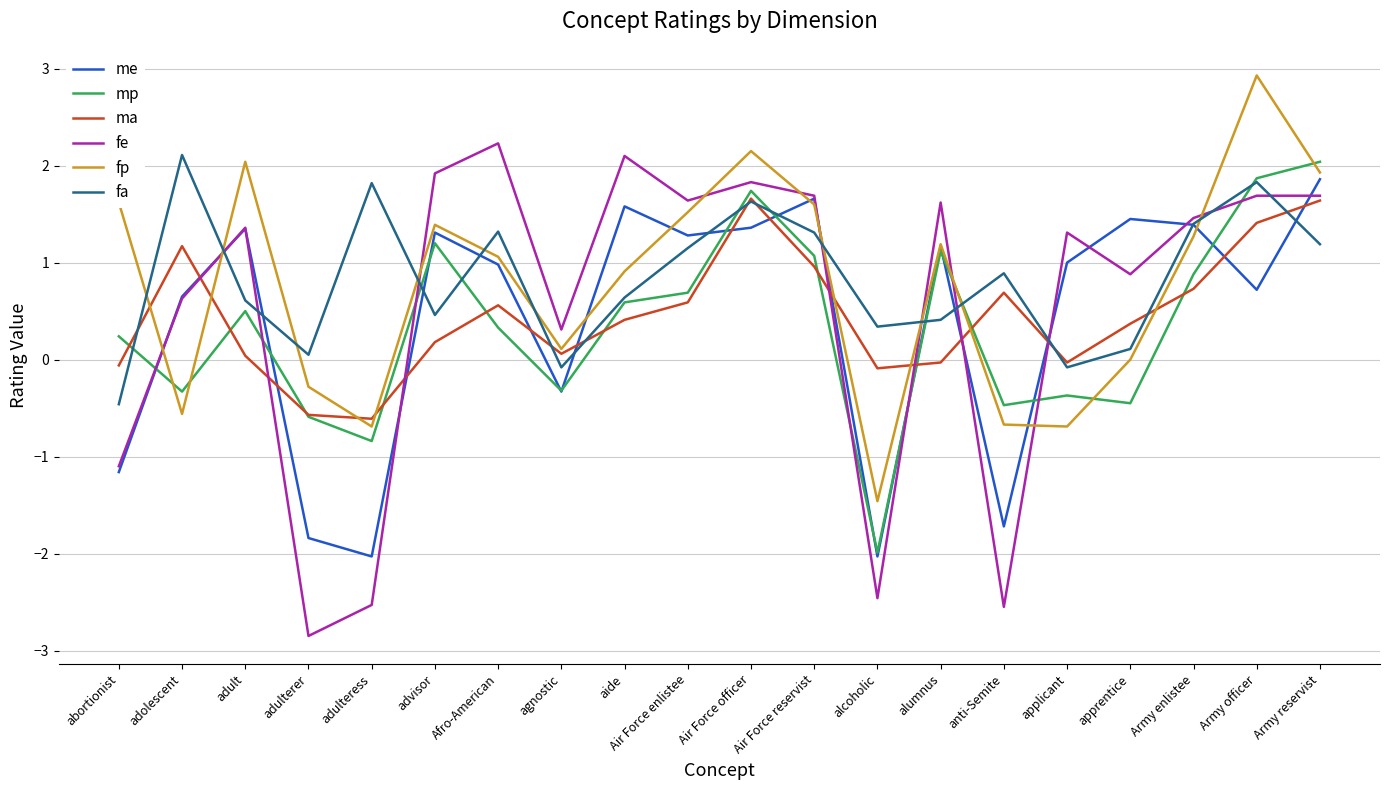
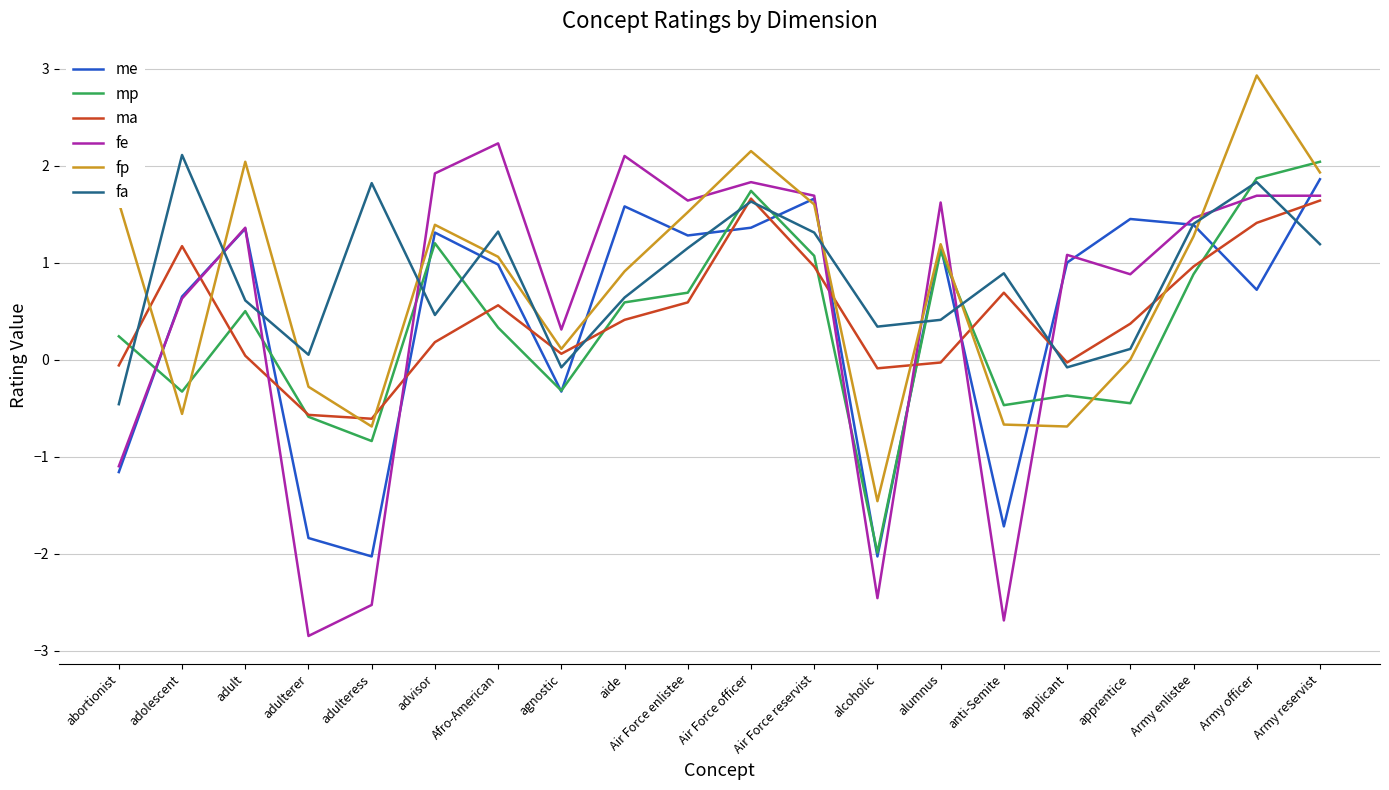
  {
    "me": {
      "abortionist": -1.2,
      "adulterer": -1.8,
      "adulteress": -2.0,
      "advisor": 1.3,
      "Afro-American": 1.0,
      "aide": 1.6,
      "Air Force enlistee": 1.3,
      "Air Force officer": 1.4,
      "Air Force reservist": 1.7,
      "alcoholic": -2.0,
      "anti-Semite": -1.7,
      "applicant": 1.0,
      "apprentice": 1.5,
      "Army officer": 0.7,
      "Army reservist": 1.9
    },
    "mp": {
      "abortionist": 0.2,
      "adolescent": -0.3,
      "adult": 0.5,
      "adulteress": -0.8,
      "advisor": 1.2,
      "Afro-American": 0.3,
      "aide": 0.6,
      "Air Force enlistee": 0.7,
      "Air Force officer": 1.7,
      "Air Force reservist": 1.1,
      "alcoholic": -2.0,
      "alumnus": 1.1,
      "anti-Semite": -0.5,
      "applicant": -0.4,
      "apprentice": -0.5,
      "Army enlistee": 0.9,
      "Army officer": 1.9,
      "Army reservist": 2.0
    },
    "ma": {
      "abortionist": -0.1,
      "adolescent": 1.2,
      "adult": 0.0,
      "adulteress": -0.6,
      "advisor": 0.2,
      "Afro-American": 0.6,
      "agnostic": 0.1,
      "aide": 0.4,
      "Air Force enlistee": 0.6,
      "Air Force officer": 1.7,
      "Air Force reservist": 1.0,
      "alcoholic": -0.1,
      "alumnus": 0.0,
      "anti-Semite": 0.7,
      "applicant": 0.0,
      "apprentice": 0.4,
-     "Army enlistee": 0.7,
+     "Army enlistee": 1.0,
      "Army officer": 1.4,
      "Army reservist": 1.6
    },
    "fe": {
      "abortionist": -1.1,
      "adulterer": -2.9,
      "adulteress": -2.5,
      "advisor": 1.9,
      "Afro-American": 2.2,
      "agnostic": 0.3,
      "aide": 2.1,
      "Air Force enlistee": 1.6,
      "Air Force officer": 1.8,
      "Air Force reservist": 1.7,
      "alcoholic": -2.5,
      "alumnus": 1.6,
-     "anti-Semite": -2.6,
-     "applicant": 1.3,
+     "anti-Semite": -2.7,
+     "applicant": 1.1,
      "apprentice": 0.9,
      "Army enlistee": 1.5,
      "Army officer": 1.7,
      "Army reservist": 1.7
    },
    "fp": {
      "adolescent": -0.6,
      "adult": 2.0,
      "adulterer": -0.3,
      "adulteress": -0.7,
      "advisor": 1.4,
      "Afro-American": 1.1,
      "agnostic": 0.1,
      "aide": 0.9,
      "Air Force enlistee": 1.5,
      "Air Force officer": 2.2,
      "Air Force reservist": 1.6,
      "alcoholic": -1.5,
      "anti-Semite": -0.7,
      "applicant": -0.7,
      "apprentice": 0.0,
      "Army enlistee": 1.3,
      "Army officer": 2.9,
      "Army reservist": 1.9
    },
    "fa": {
      "abortionist": -0.5,
      "adolescent": 2.1,
      "adult": 0.6,
      "adulterer": 0.1,
      "adulteress": 1.8,
      "advisor": 0.5,
      "Afro-American": 1.3,
      "agnostic": -0.1,
      "aide": 0.6,
      "Air Force enlistee": 1.2,
      "Air Force officer": 1.6,
      "Air Force reservist": 1.3,
      "alcoholic": 0.3,
      "alumnus": 0.4,
      "anti-Semite": 0.9,
      "applicant": -0.1,
      "apprentice": 0.1,
      "Army officer": 1.8,
      "Army reservist": 1.2
    }
  }
